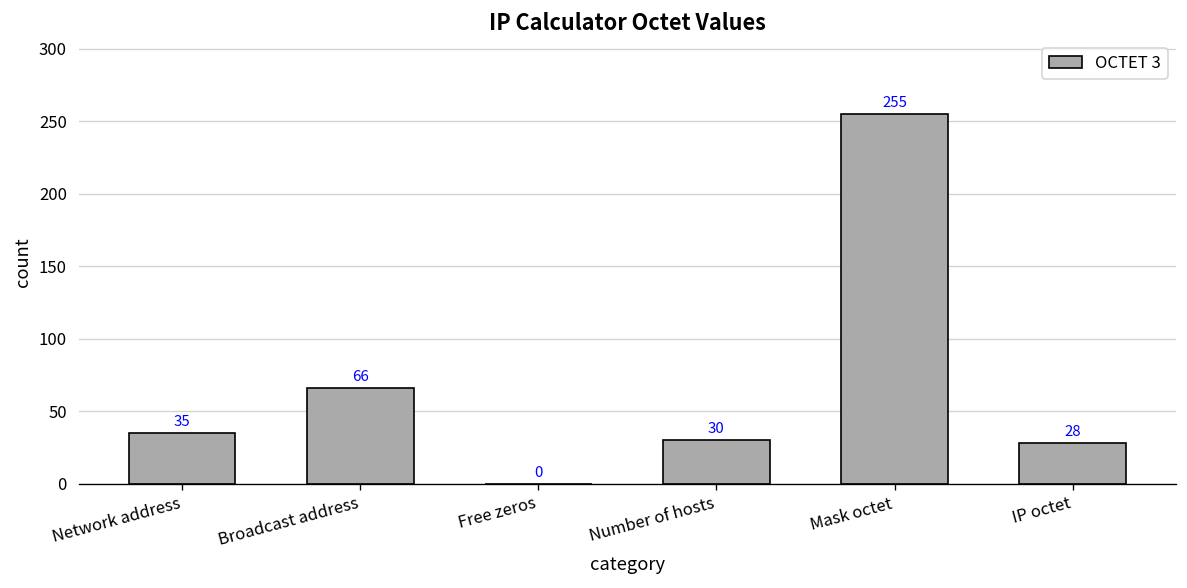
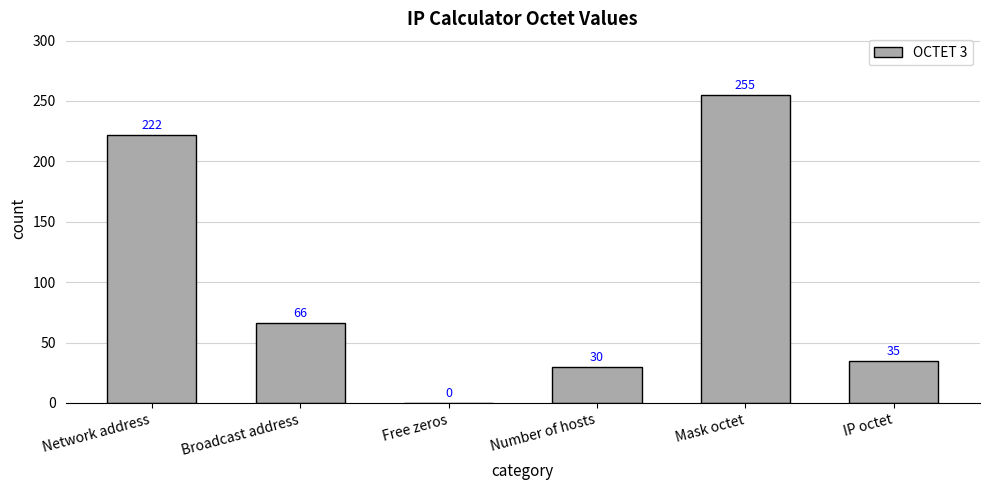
  {
-   "Network address": 35,
+   "Network address": 222,
    "Broadcast address": 66,
    "Free zeros": 0,
    "Number of hosts": 30,
    "Mask octet": 255,
-   "IP octet": 28
+   "IP octet": 35
  }
